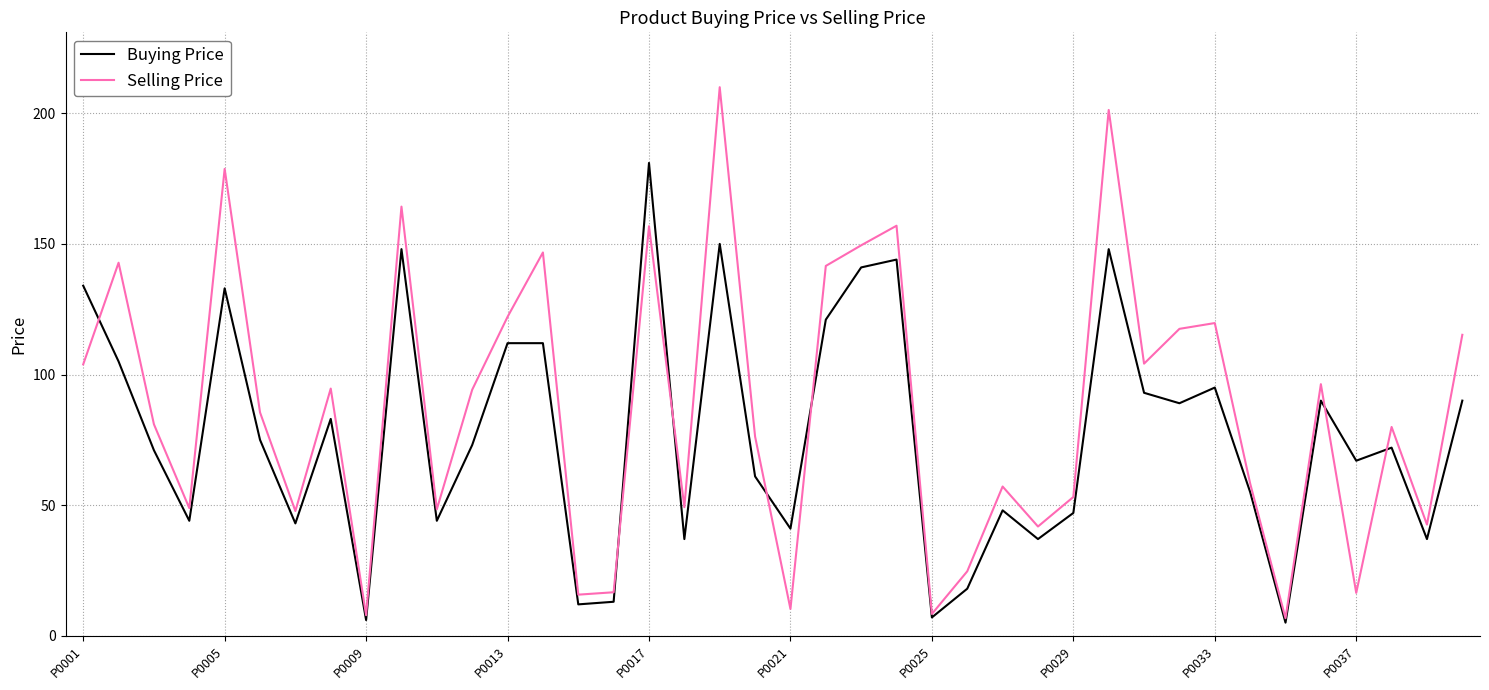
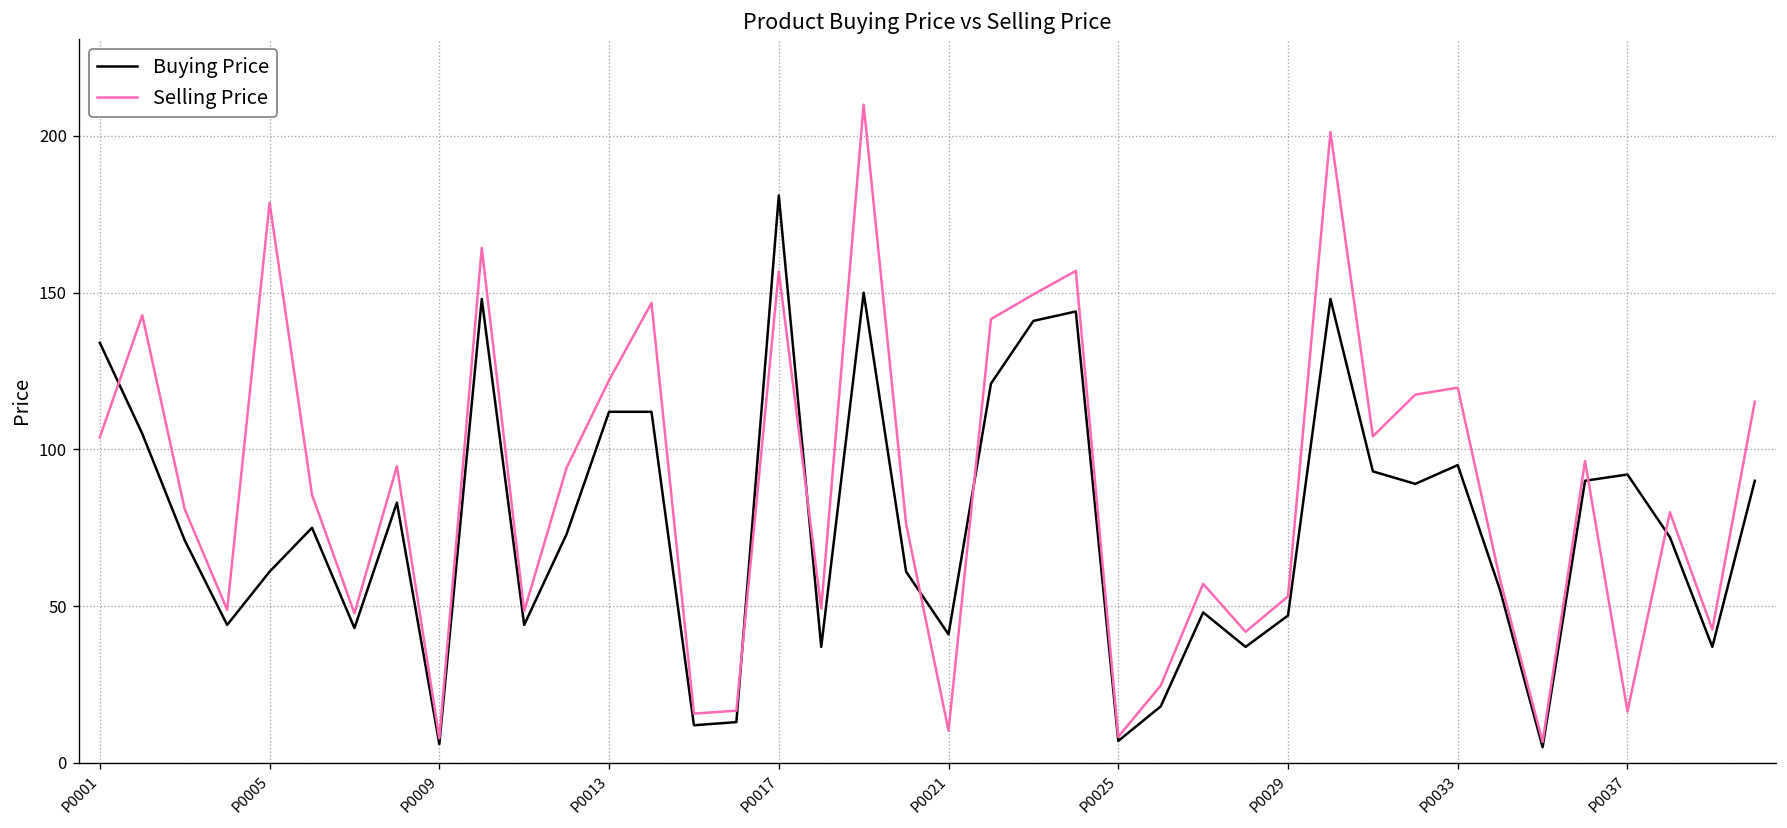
  {
    "Buying Price": {
      "P0001": 134,
-     "P0005": 133,
+     "P0005": 61,
      "P0009": 6,
      "P0013": 112,
      "P0017": 181,
      "P0021": 41,
      "P0025": 7,
      "P0029": 47,
      "P0033": 95,
-     "P0037": 67
+     "P0037": 92
    },
    "Selling Price": {
      "P0001": 104,
      "P0005": 179,
      "P0009": 8,
      "P0013": 122,
      "P0017": 157,
      "P0021": 10,
      "P0025": 8,
      "P0029": 53,
      "P0033": 120,
      "P0037": 16
    }
  }
